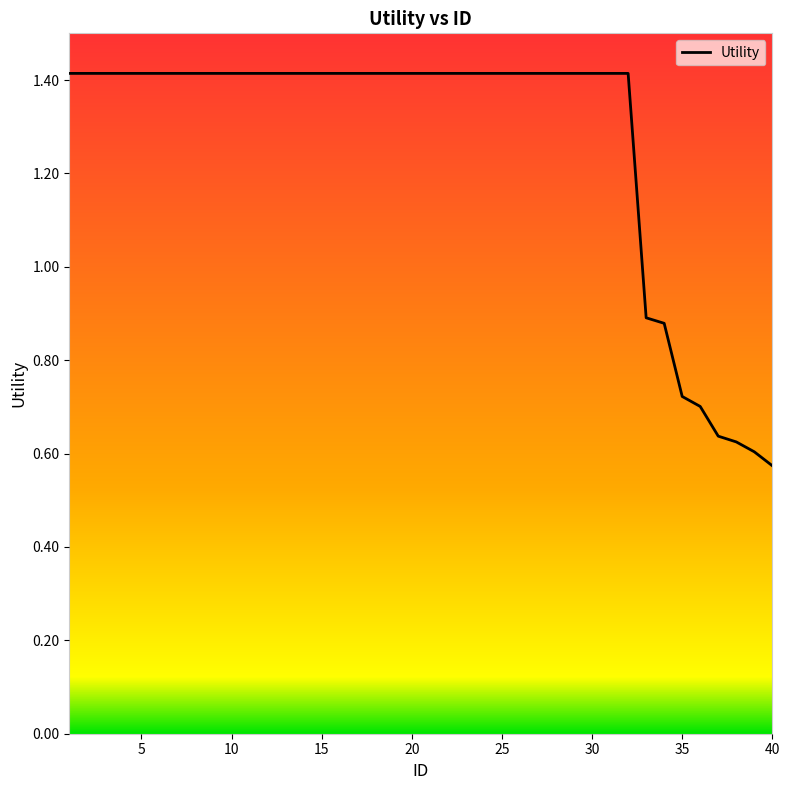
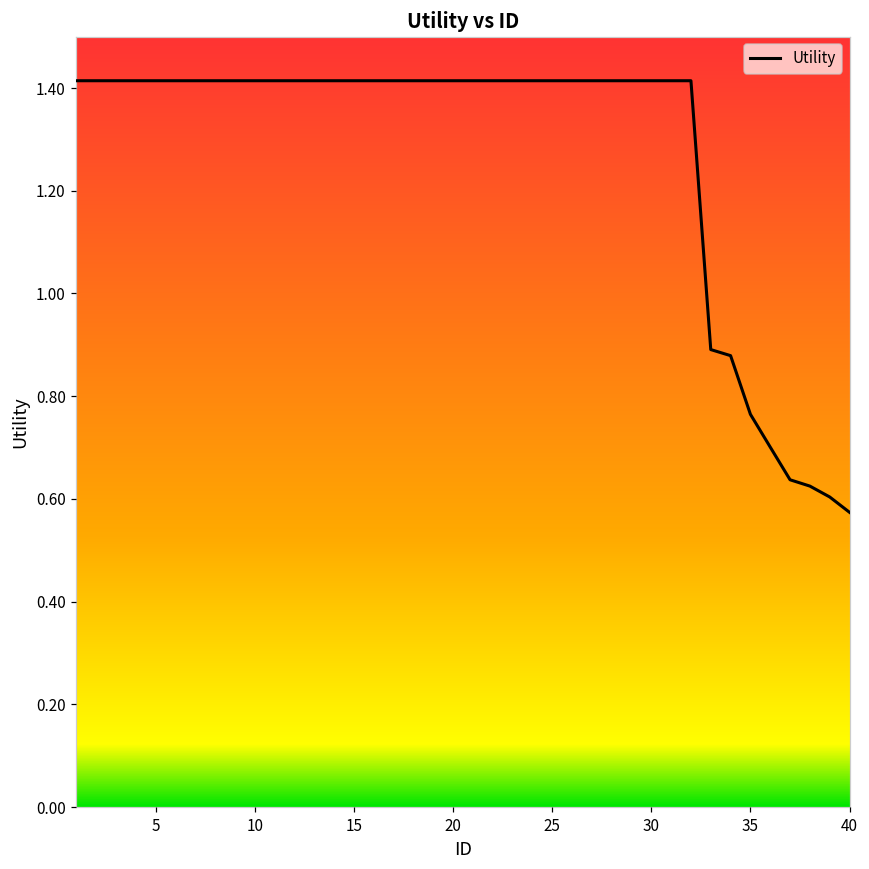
  {
    "5": 1.41,
    "10": 1.41,
    "15": 1.41,
    "20": 1.41,
    "25": 1.41,
    "30": 1.41,
-   "35": 0.72,
+   "35": 0.76,
    "40": 0.57
  }
